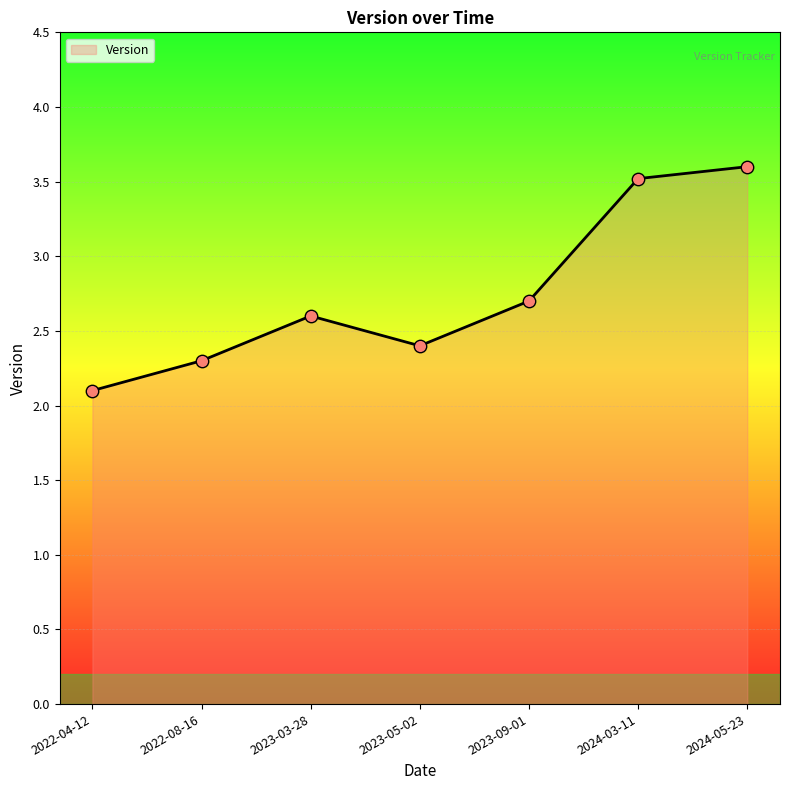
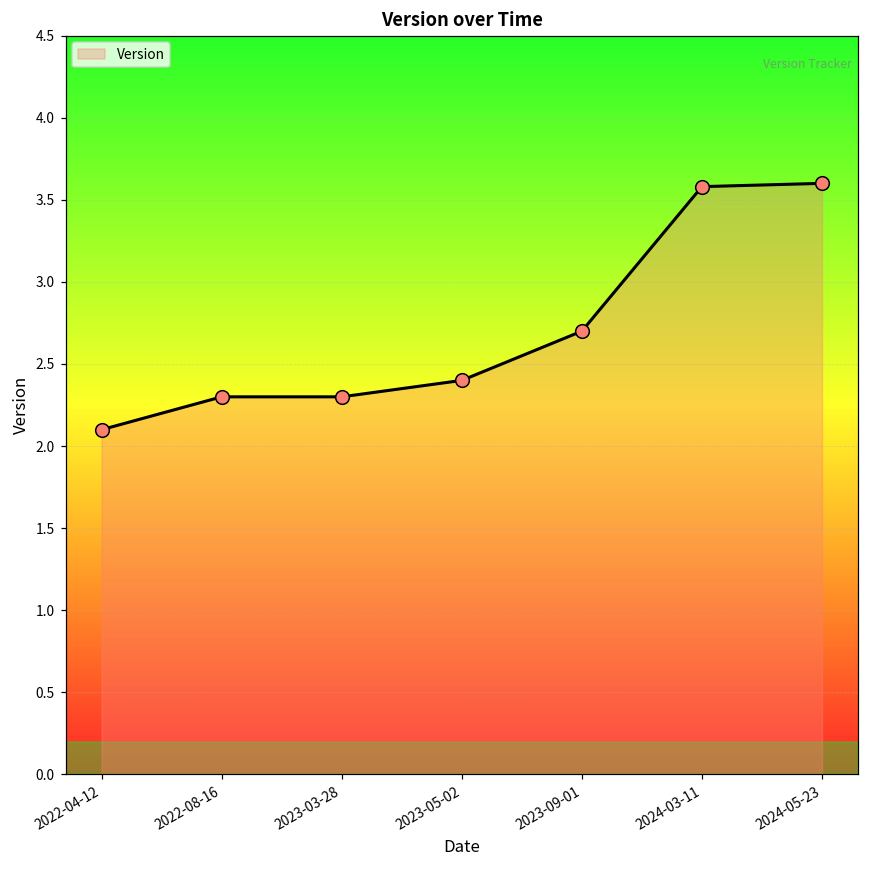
  {
    "2022-04-12": 2.10,
    "2022-08-16": 2.30,
-   "2023-03-28": 2.6,
+   "2023-03-28": 2.3,
    "2023-05-02": 2.40,
    "2023-09-01": 2.70,
-   "2024-03-11": 3.52,
+   "2024-03-11": 3.58,
    "2024-05-23": 3.60
  }
